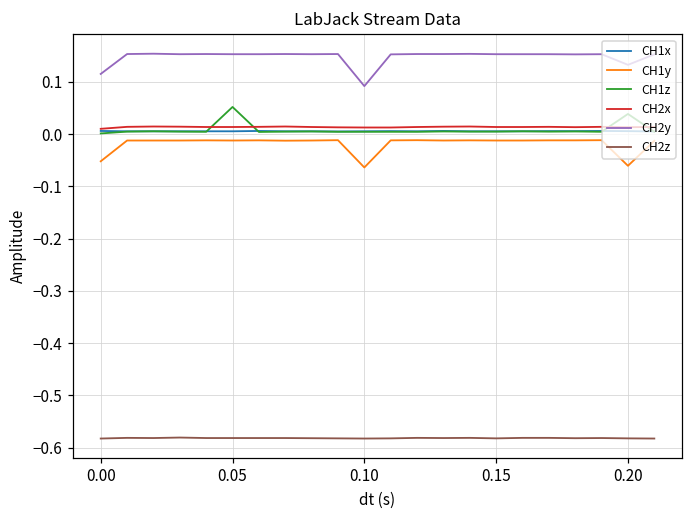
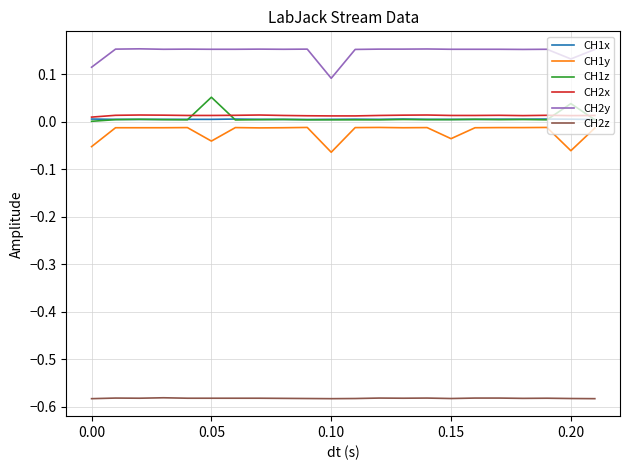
  {
    "CH1x": {
      "0.05": 0.01
    },
    "CH1y": {
      "0.00": -0.05,
-     "0.05": -0.01,
+     "0.05": -0.04,
      "0.10": -0.06,
-     "0.15": -0.01,
+     "0.15": -0.04,
      "0.20": -0.06
    },
    "CH1z": {
      "0.05": 0.05
    },
    "CH2x": {
      "0.05": 0.01,
      "0.10": 0.01,
      "0.15": 0.01
    },
    "CH2y": {
      "0.00": 0.12,
      "0.05": 0.15,
      "0.10": 0.09,
      "0.15": 0.15
    },
    "CH2z": {
      "0.00": -0.58,
      "0.05": -0.58,
      "0.10": -0.58,
      "0.15": -0.58,
      "0.20": -0.58
    }
  }
